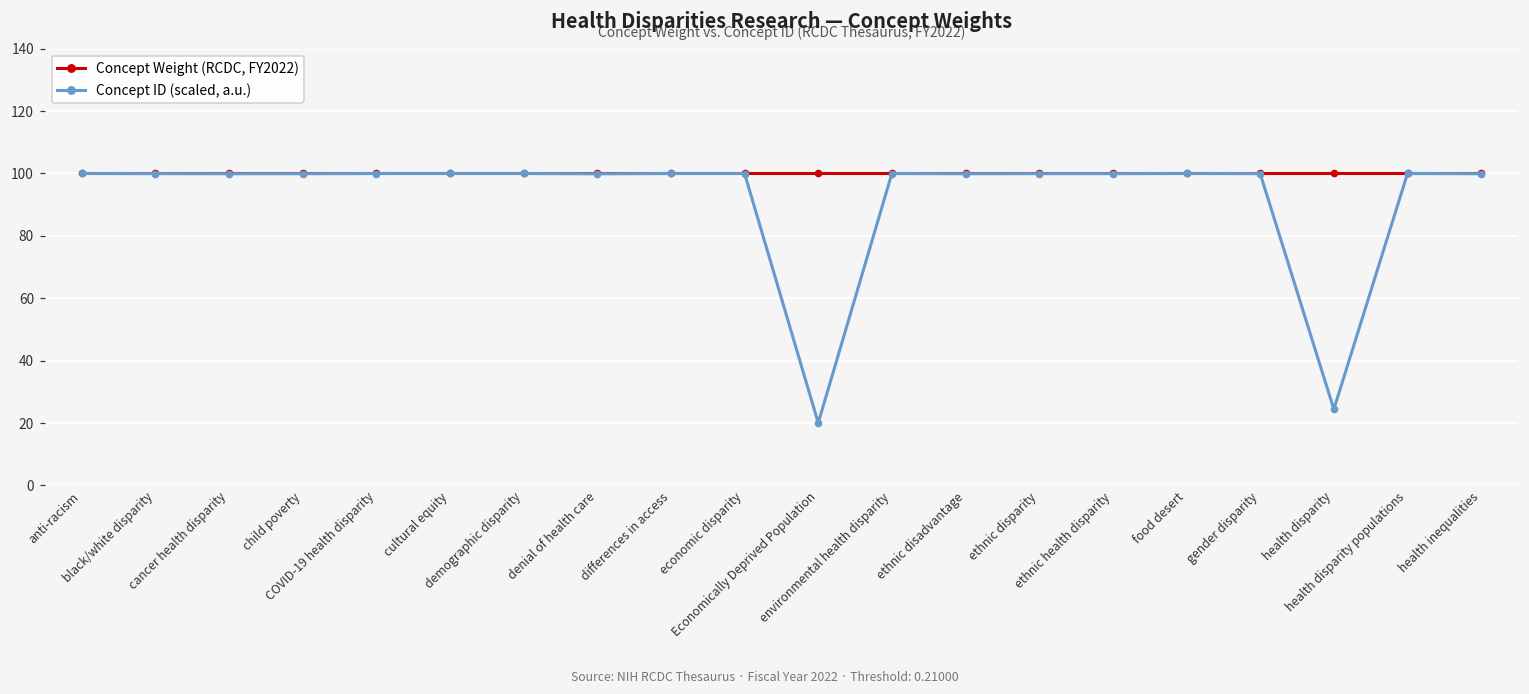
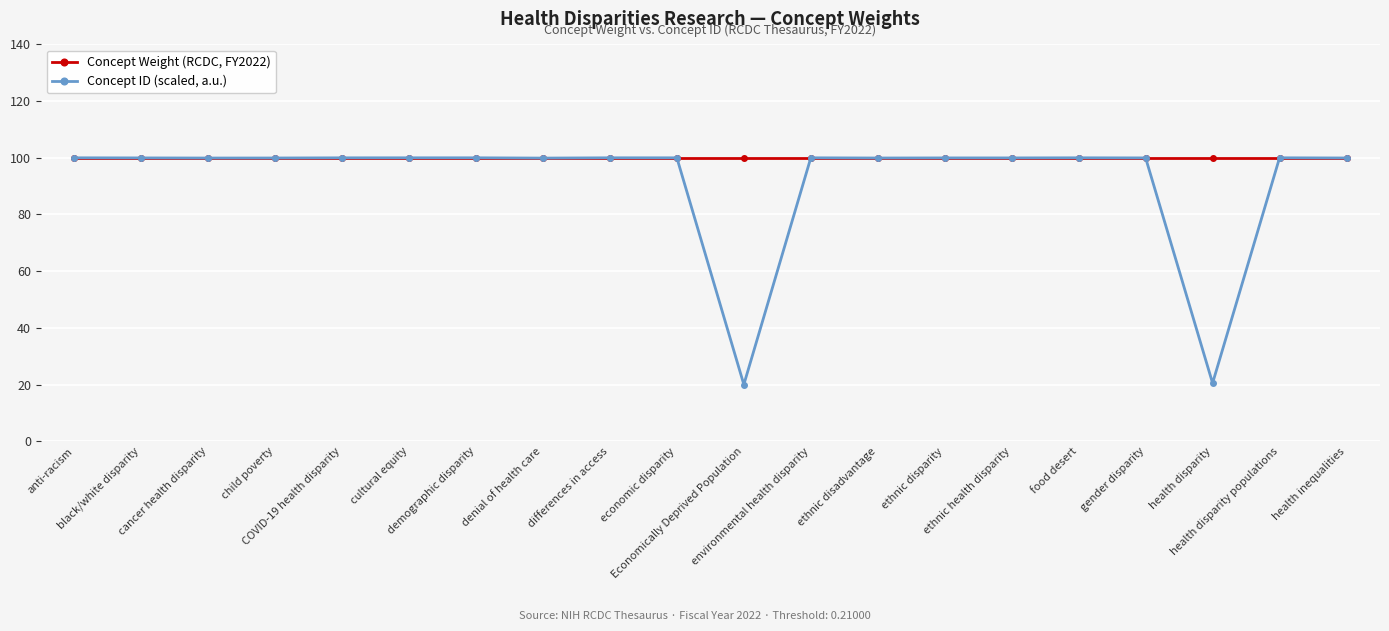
  {
    "Concept Weight (RCDC, FY2022)": {
      "Economically Deprived Population": 100,
      "health disparity": 100
    },
    "Concept ID (scaled, a.u.)": {
      "Economically Deprived Population": 20,
-     "health disparity": 24
+     "health disparity": 20
    }
  }
